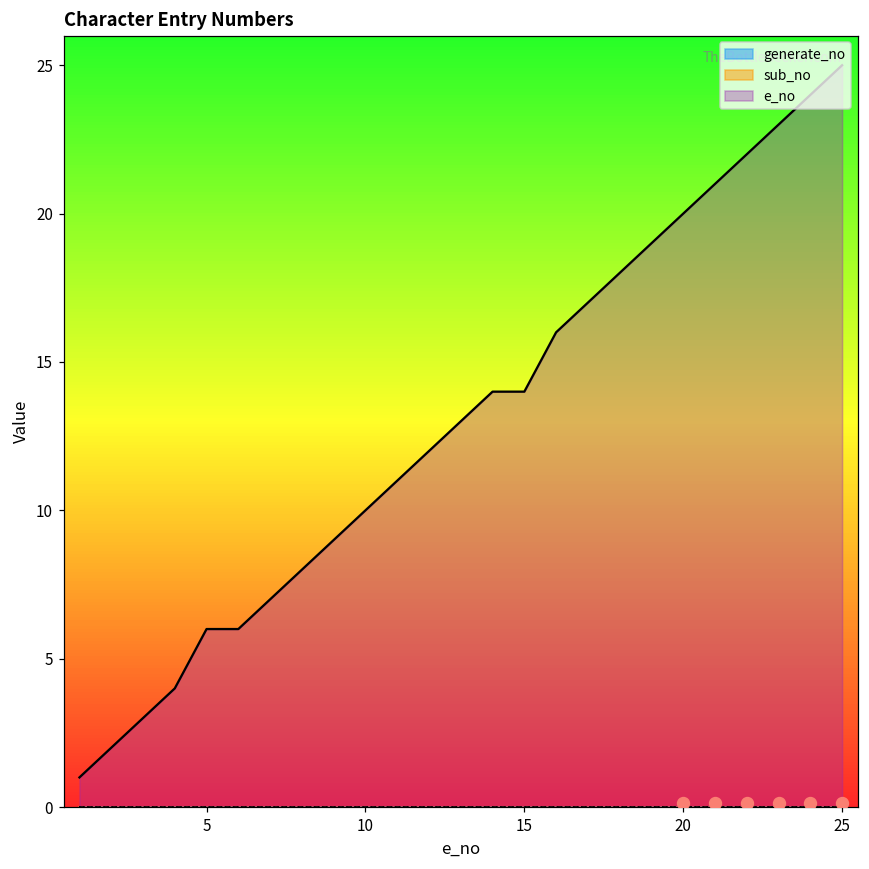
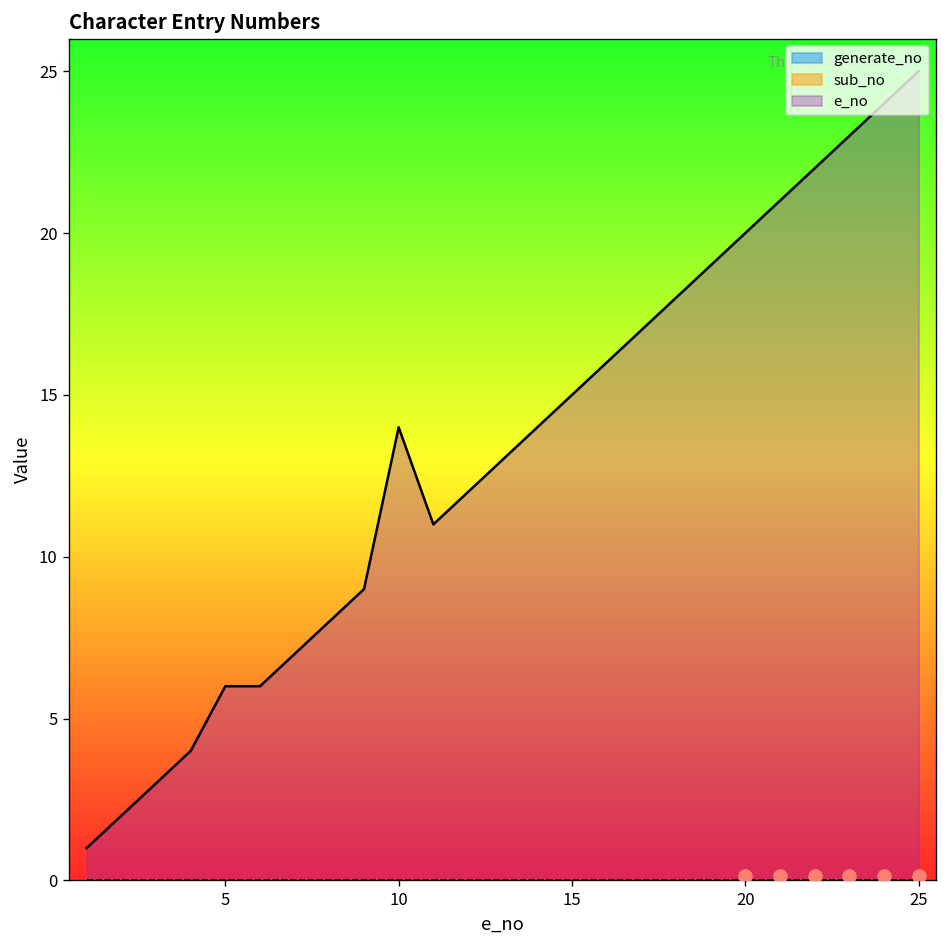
  {
    "sub_no": {
      "5": 0,
      "10": 0,
      "15": 0,
      "20": 0,
      "25": 0
    },
    "e_no": {
      "5": 6,
-     "10": 10,
-     "15": 14,
+     "10": 14,
+     "15": 15,
      "20": 20
    }
  }
